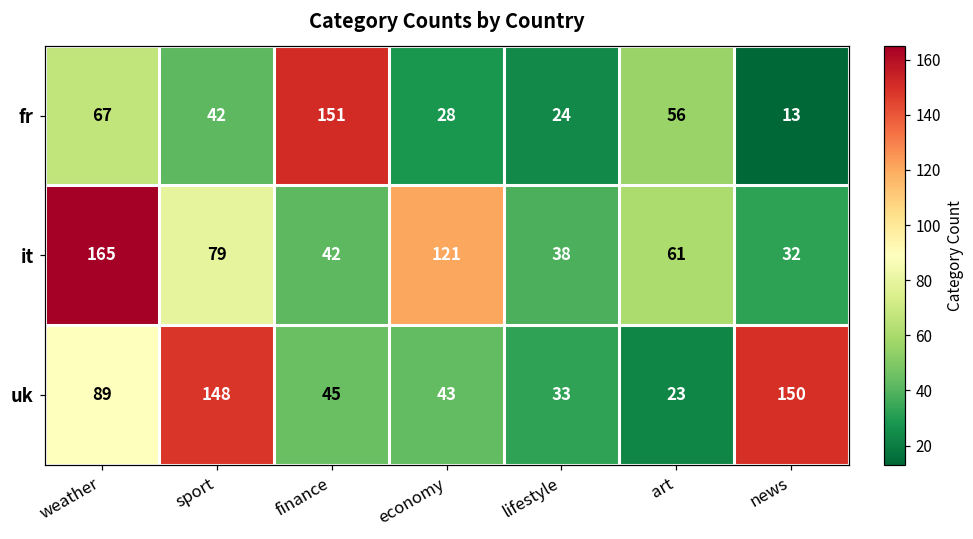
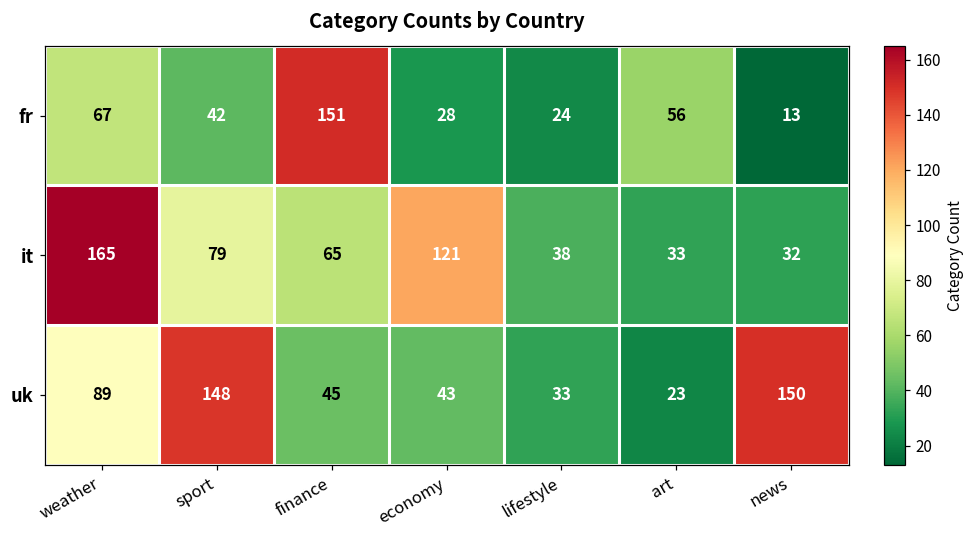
  {
    "fr": {
      "weather": 67,
      "sport": 42,
      "finance": 151,
      "economy": 28,
      "lifestyle": 24,
      "art": 56,
      "news": 13
    },
    "it": {
      "weather": 165,
      "sport": 79,
-     "finance": 42,
+     "finance": 65,
      "economy": 121,
      "lifestyle": 38,
-     "art": 61,
+     "art": 33,
      "news": 32
    },
    "uk": {
      "weather": 89,
      "sport": 148,
      "finance": 45,
      "economy": 43,
      "lifestyle": 33,
      "art": 23,
      "news": 150
    }
  }
